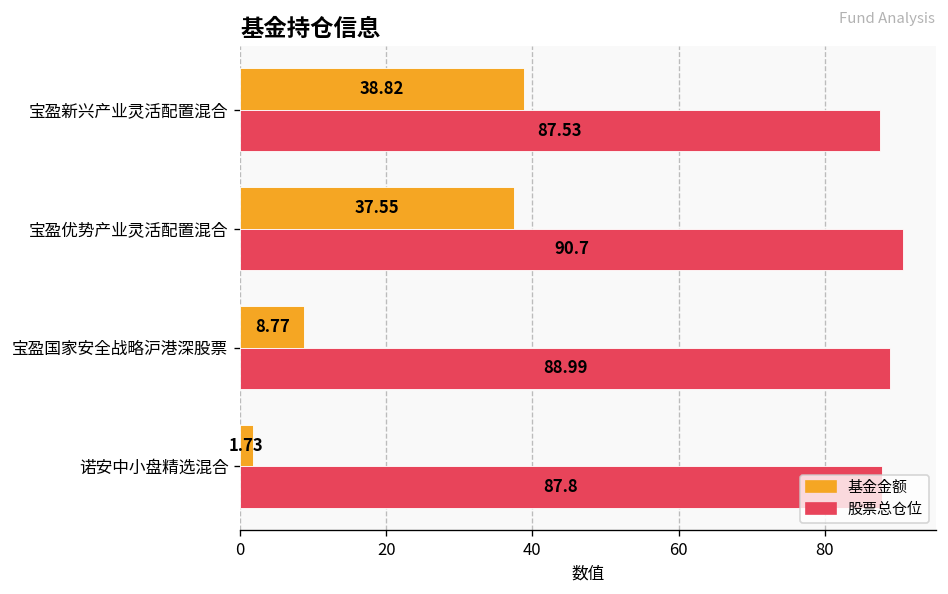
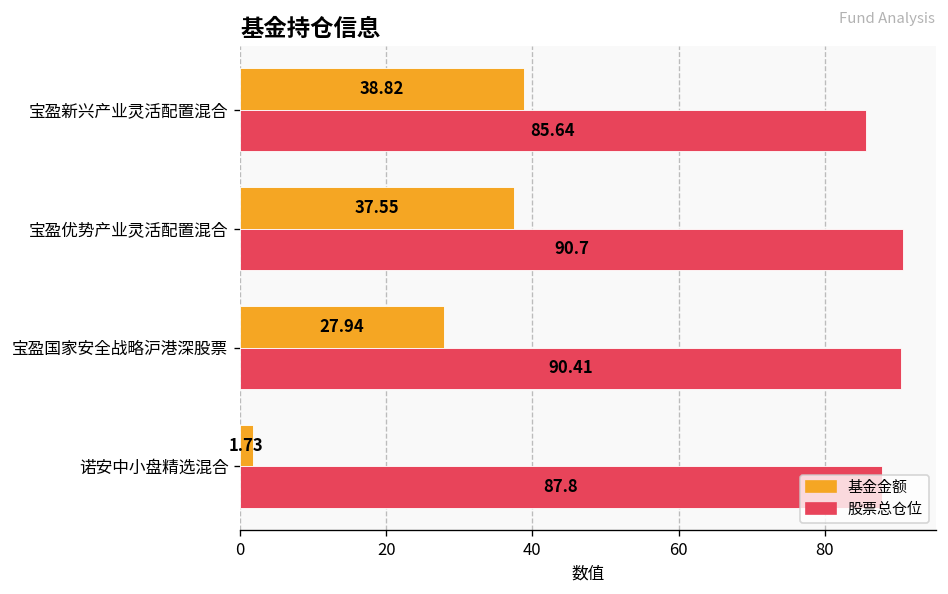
  {
    "基金金额": {
      "宝盈新兴产业灵活配置混合": 38.82,
      "宝盈优势产业灵活配置混合": 37.55,
-     "宝盈国家安全战略沪港深股票": 8.77,
+     "宝盈国家安全战略沪港深股票": 27.94,
      "诺安中小盘精选混合": 1.73
    },
    "股票总仓位": {
-     "宝盈新兴产业灵活配置混合": 87.53,
+     "宝盈新兴产业灵活配置混合": 85.64,
      "宝盈优势产业灵活配置混合": 90.7,
-     "宝盈国家安全战略沪港深股票": 88.99
+     "宝盈国家安全战略沪港深股票": 90.41
    }
  }
